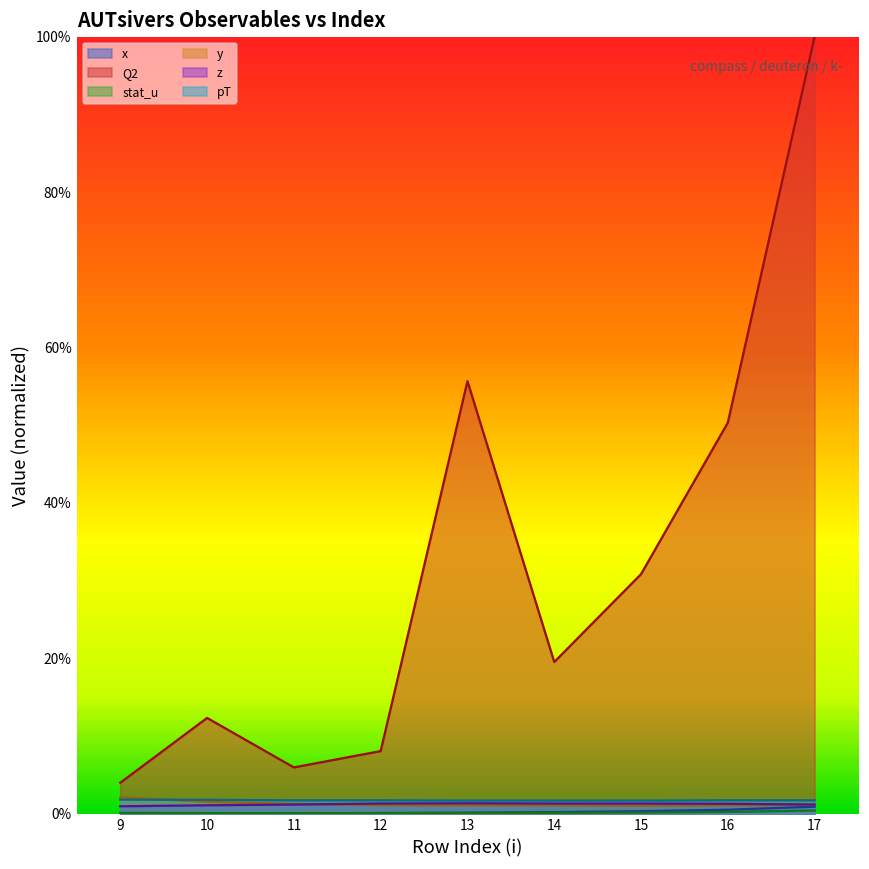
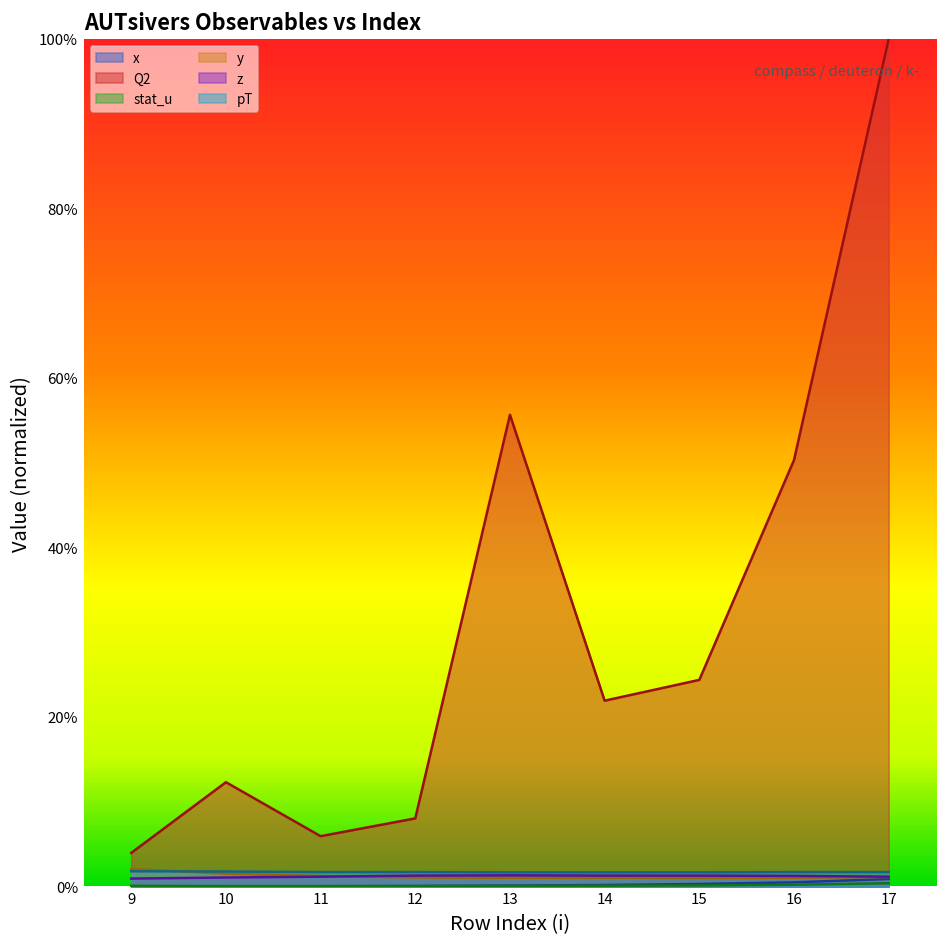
  {
    "Q2": {
      "9": "4%",
      "10": "12%",
      "11": "6%",
      "12": "8%",
      "13": "56%",
-     "14": "20%",
-     "15": "31%",
+     "14": "22%",
+     "15": "24%",
      "16": "50%",
      "17": "100%"
    },
    "stat_u": {
      "17": "0%"
    },
    "z": {
      "9": "1%",
      "10": "1%"
    }
  }
